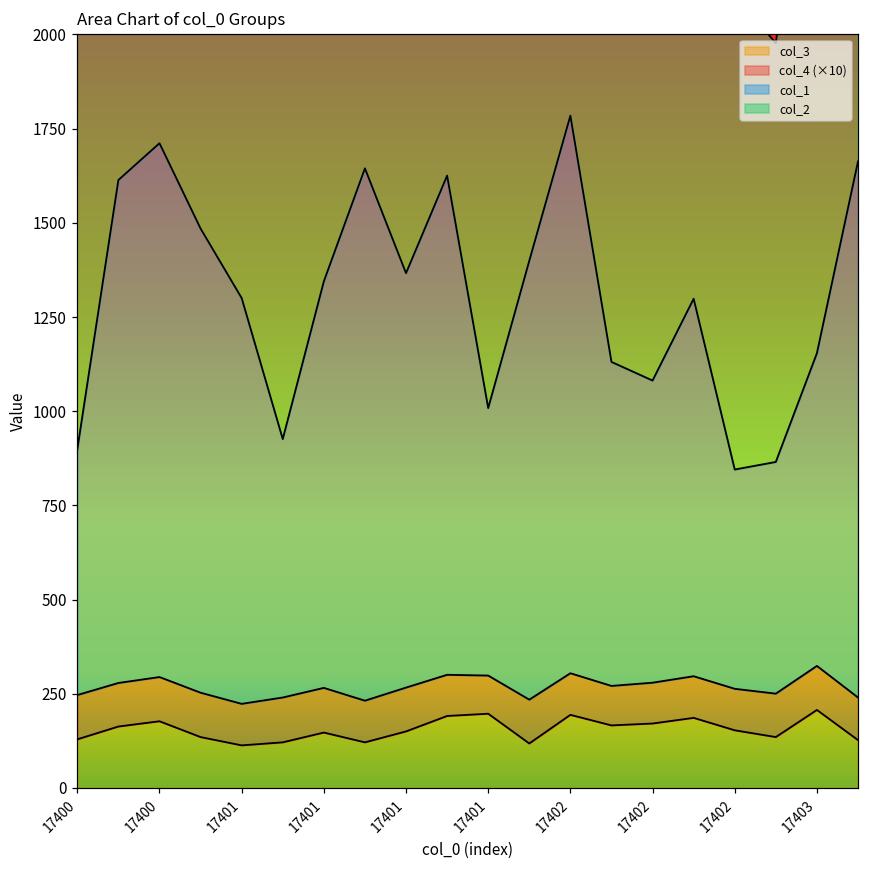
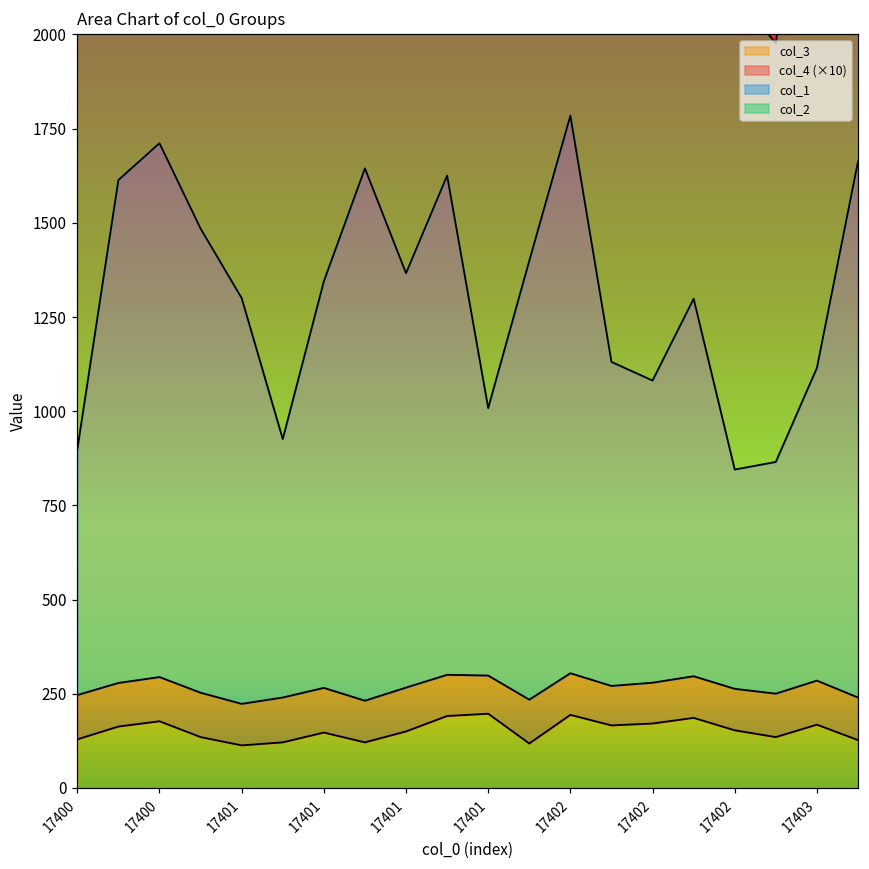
  {
    "col_3": {
-     "17403": 210
+     "17403": 170
    },
    "col_4 (×10)": {
      "17403": 120
    },
    "col_1": {
      "17403": 830
    }
  }
